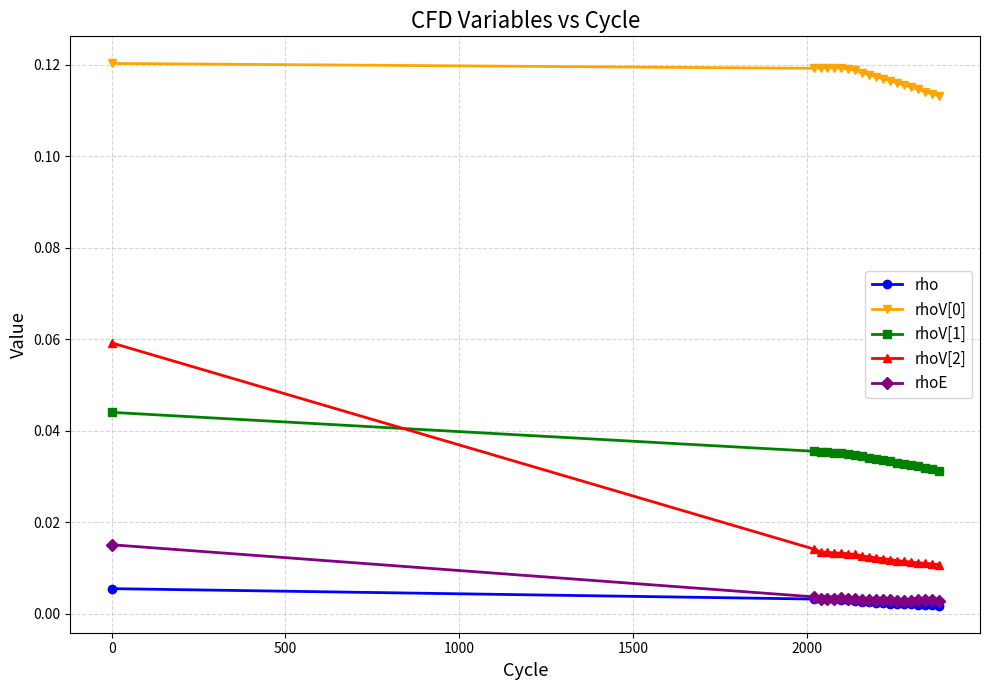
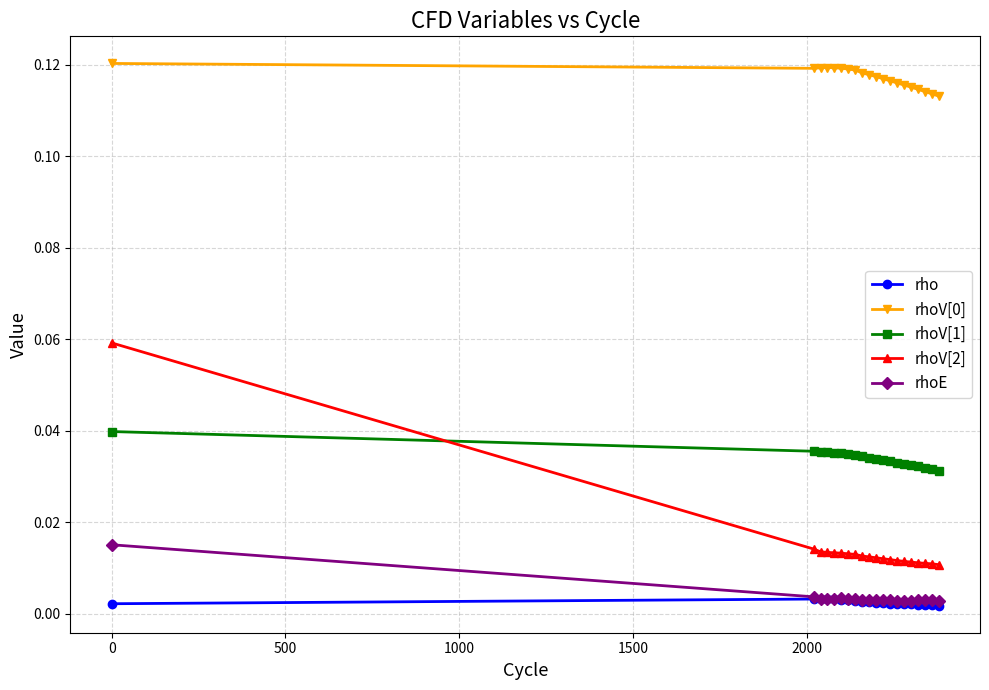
  {
    "rho": {
-     "0": 0.005
+     "0": 0.002
    },
    "rhoV[0]": {
      "0": 0.120
    },
    "rhoV[1]": {
-     "0": 0.044
+     "0": 0.040
    },
    "rhoV[2]": {
      "0": 0.059
    },
    "rhoE": {
      "0": 0.015
    }
  }
